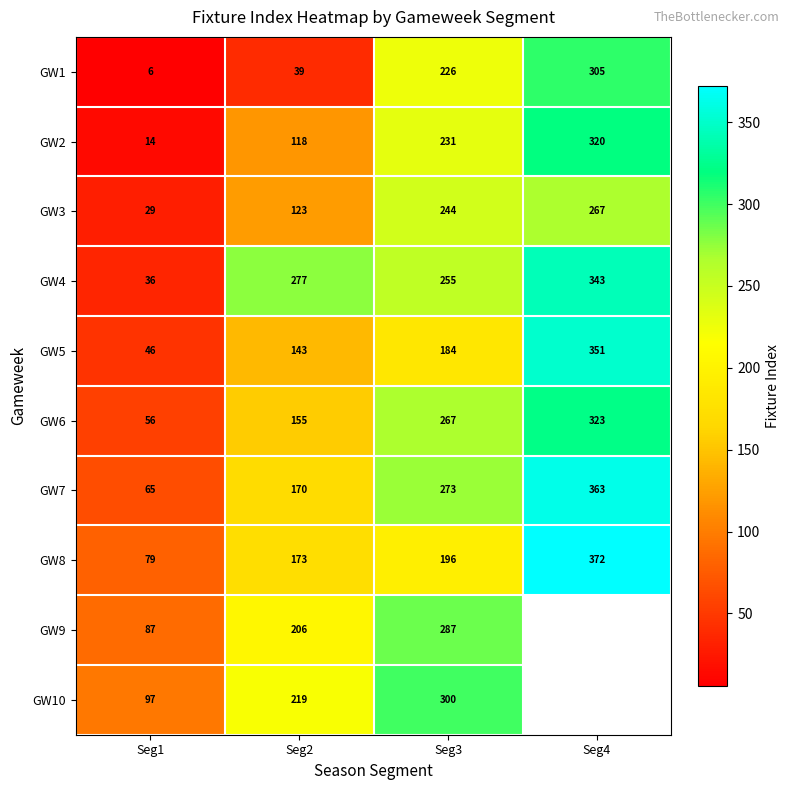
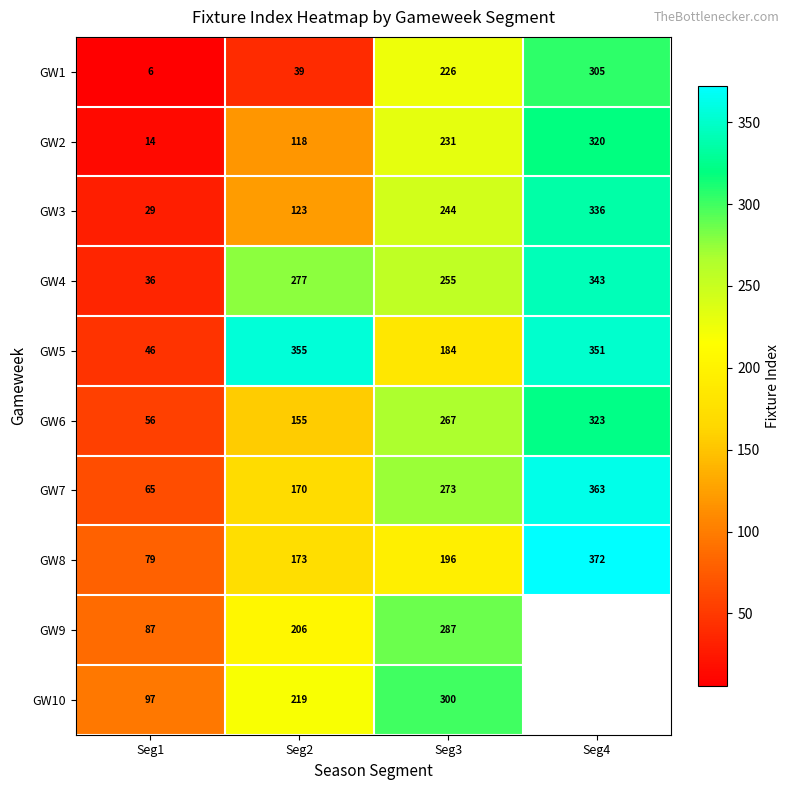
  {
    "GW1": {
      "Seg1": 6,
      "Seg2": 39,
      "Seg3": 226,
      "Seg4": 305
    },
    "GW2": {
      "Seg1": 14,
      "Seg2": 118,
      "Seg3": 231,
      "Seg4": 320
    },
    "GW3": {
      "Seg1": 29,
      "Seg2": 123,
      "Seg3": 244,
-     "Seg4": 267
+     "Seg4": 336
    },
    "GW4": {
      "Seg1": 36,
      "Seg2": 277,
      "Seg3": 255,
      "Seg4": 343
    },
    "GW5": {
      "Seg1": 46,
-     "Seg2": 143,
+     "Seg2": 355,
      "Seg3": 184,
      "Seg4": 351
    },
    "GW6": {
      "Seg1": 56,
      "Seg2": 155,
      "Seg3": 267,
      "Seg4": 323
    },
    "GW7": {
      "Seg1": 65,
      "Seg2": 170,
      "Seg3": 273,
      "Seg4": 363
    },
    "GW8": {
      "Seg1": 79,
      "Seg2": 173,
      "Seg3": 196,
      "Seg4": 372
    },
    "GW9": {
      "Seg1": 87,
      "Seg2": 206,
      "Seg3": 287
    },
    "GW10": {
      "Seg1": 97,
      "Seg2": 219,
      "Seg3": 300
    }
  }
